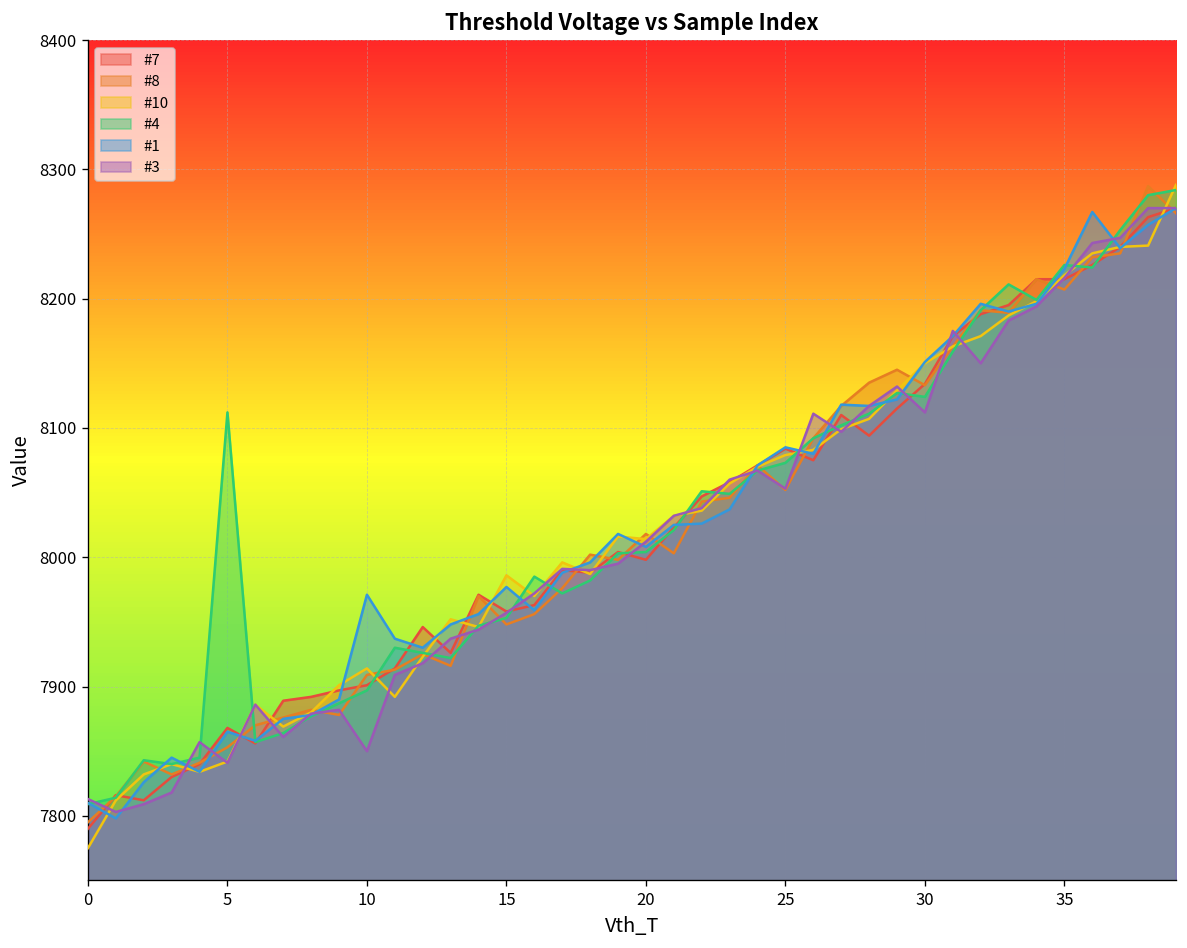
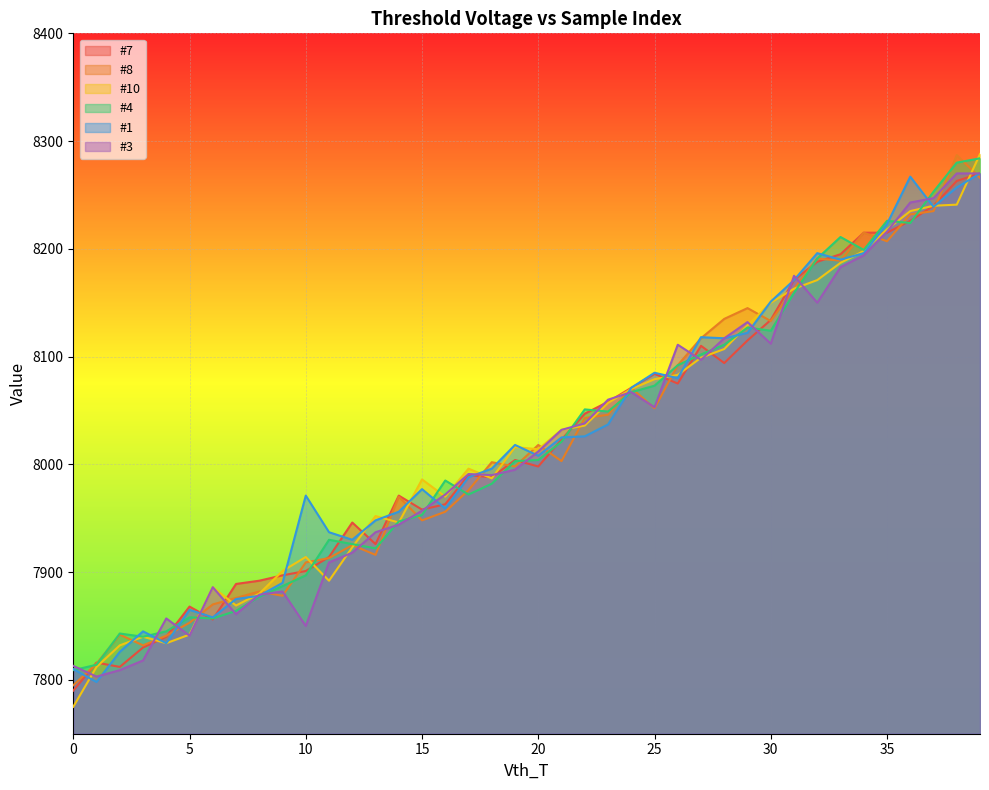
  {
    "#4": {
-     "5": 8112,
+     "5": 7858,
      "10": 7897,
      "15": 7953,
      "20": 8004,
      "25": 8073,
      "30": 8124,
      "35": 8226
    },
    "#1": {
      "5": 7865,
      "10": 7971,
      "15": 7977,
      "20": 8008,
      "35": 8223
    },
    "#3": {
      "0": 7813,
      "10": 7850,
      "30": 8112
    }
  }
